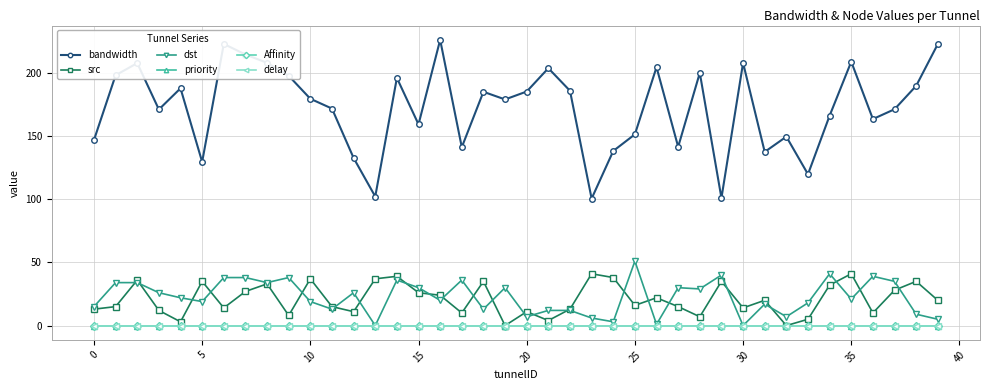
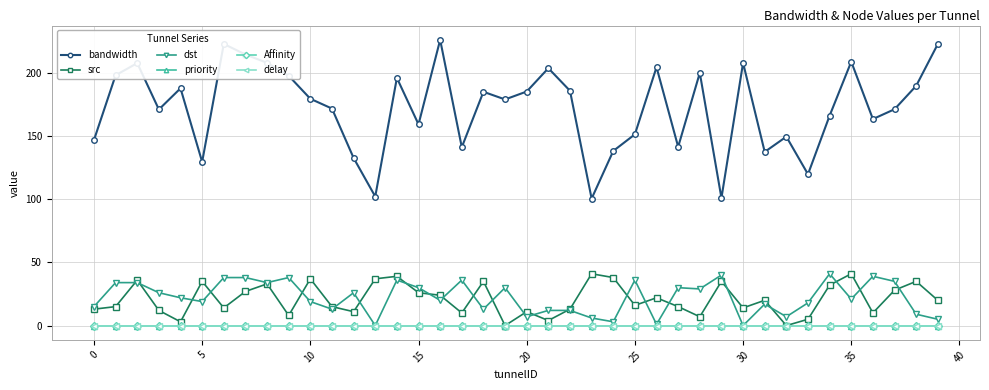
  {
    "dst": {
      "0": 15,
      "5": 19,
      "10": 19,
      "15": 30,
      "20": 7,
-     "25": 51,
+     "25": 36,
      "35": 21
    },
    "delay": {
      "0": 0,
      "5": 0,
      "10": 0,
      "15": 0,
      "20": 0,
      "25": 0,
      "35": 0
    }
  }
